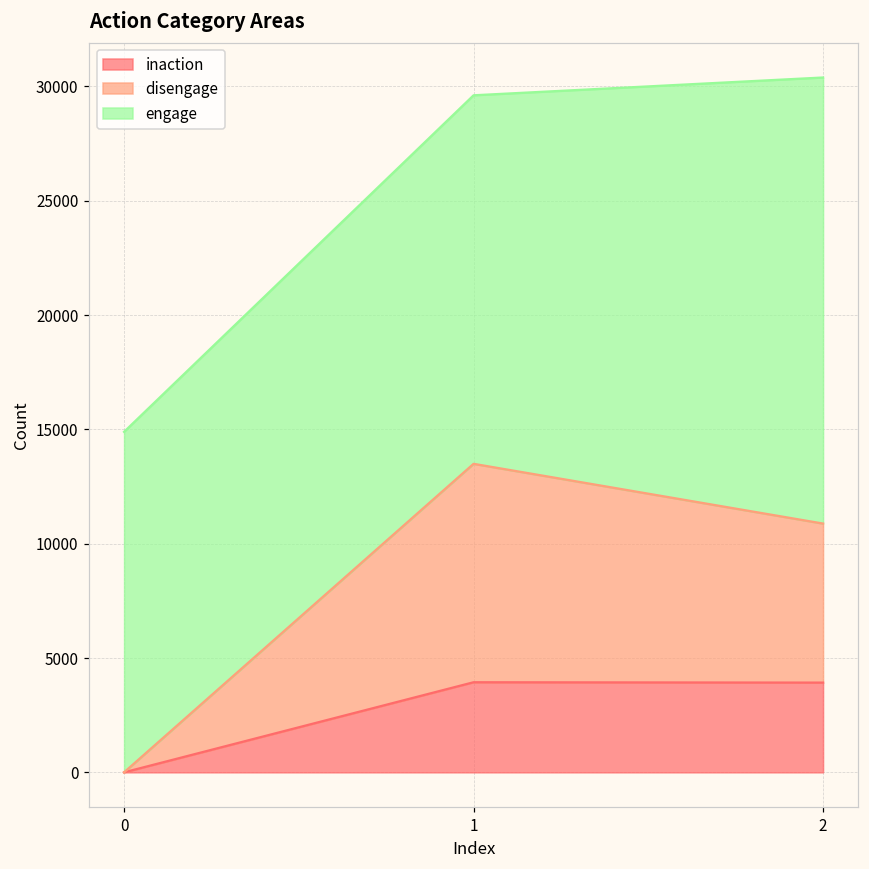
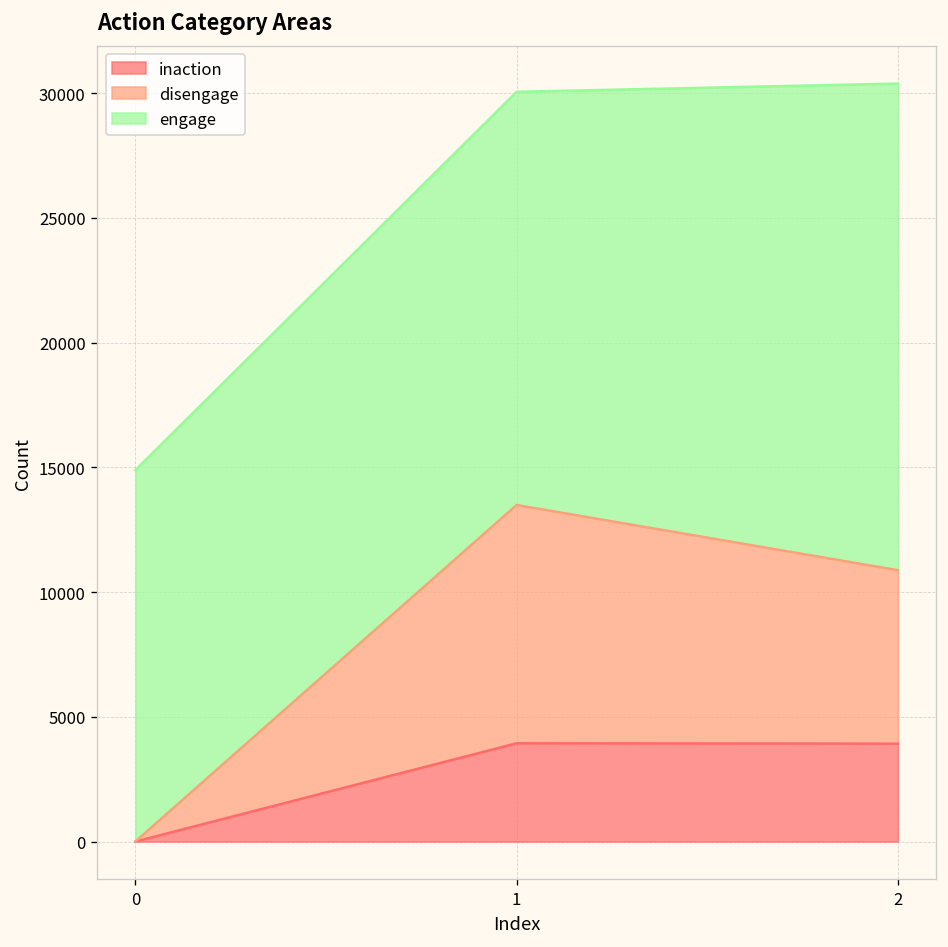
  {
    "engage": {
      "0": 14900,
-     "1": 16100,
+     "1": 16600,
      "2": 19500
    }
  }
